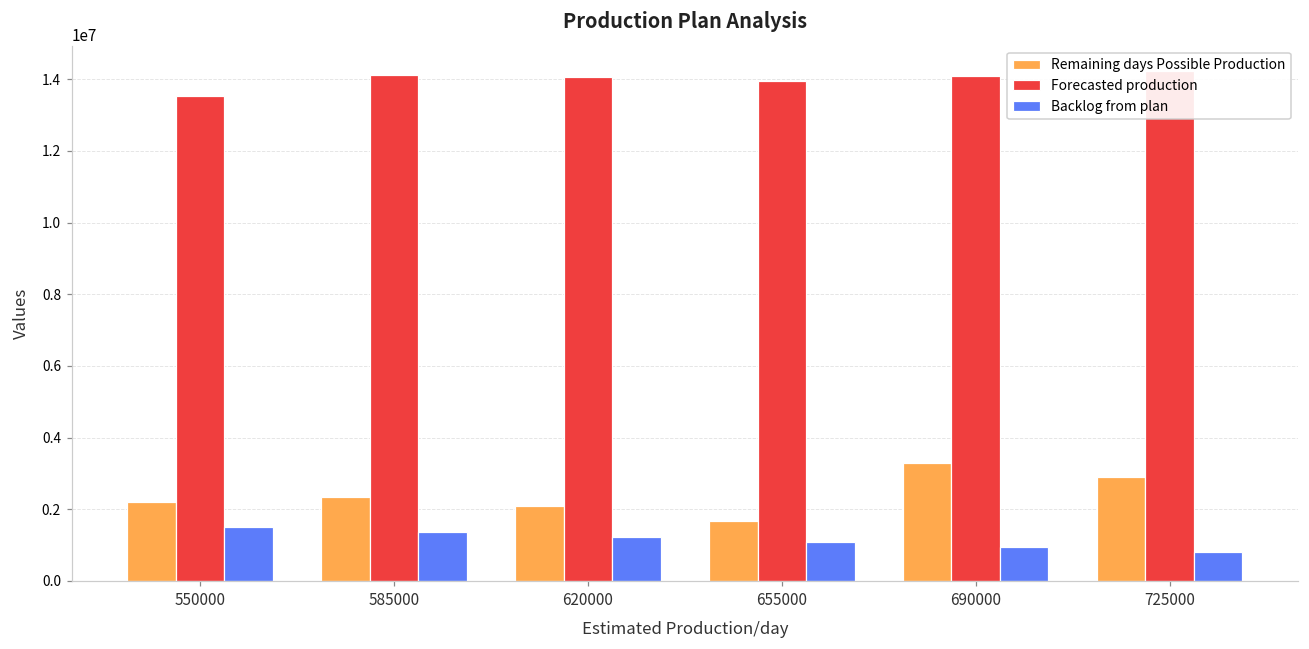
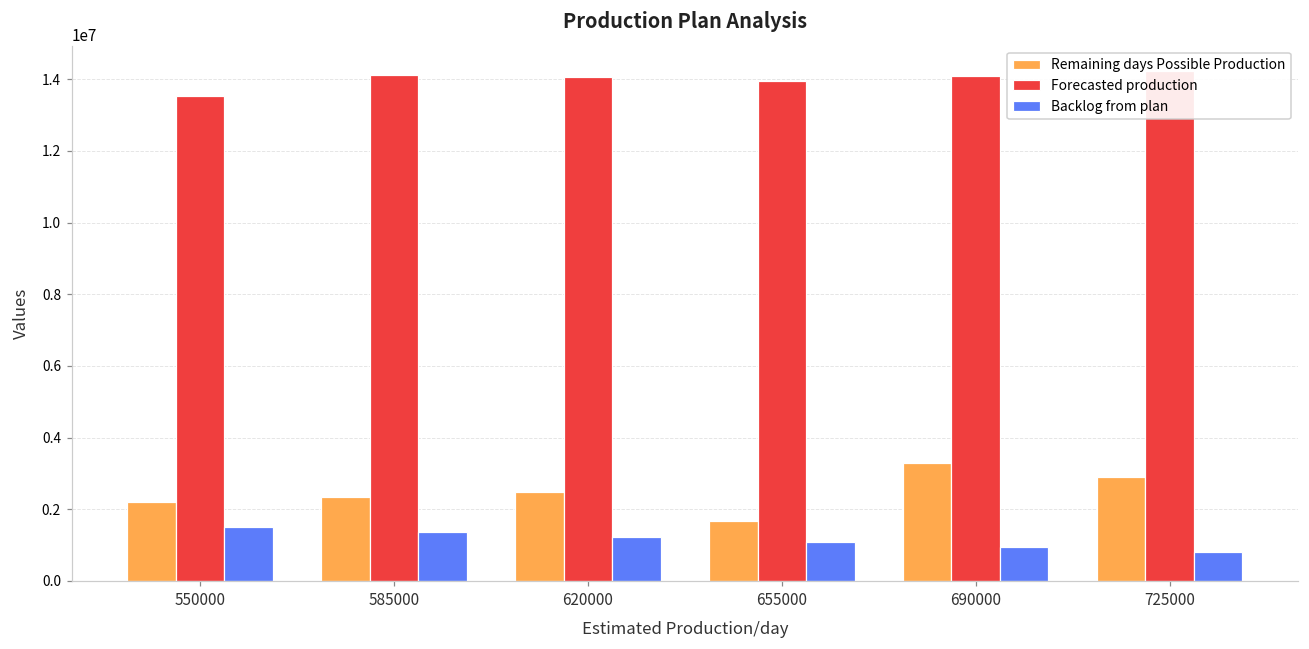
  {
    "Remaining days Possible Production": {
      "550000": 2200000,
      "585000": 2300000,
-     "620000": 2100000,
+     "620000": 2500000,
      "655000": 1700000,
      "690000": 3300000,
      "725000": 2900000
    },
    "Forecasted production": {
      "550000": 13500000,
      "585000": 14100000,
      "620000": 14100000,
      "655000": 13900000,
      "690000": 14100000
    },
    "Backlog from plan": {
      "550000": 1500000,
      "585000": 1400000,
      "620000": 1200000,
      "655000": 1100000,
      "690000": 1000000,
      "725000": 800000
    }
  }
